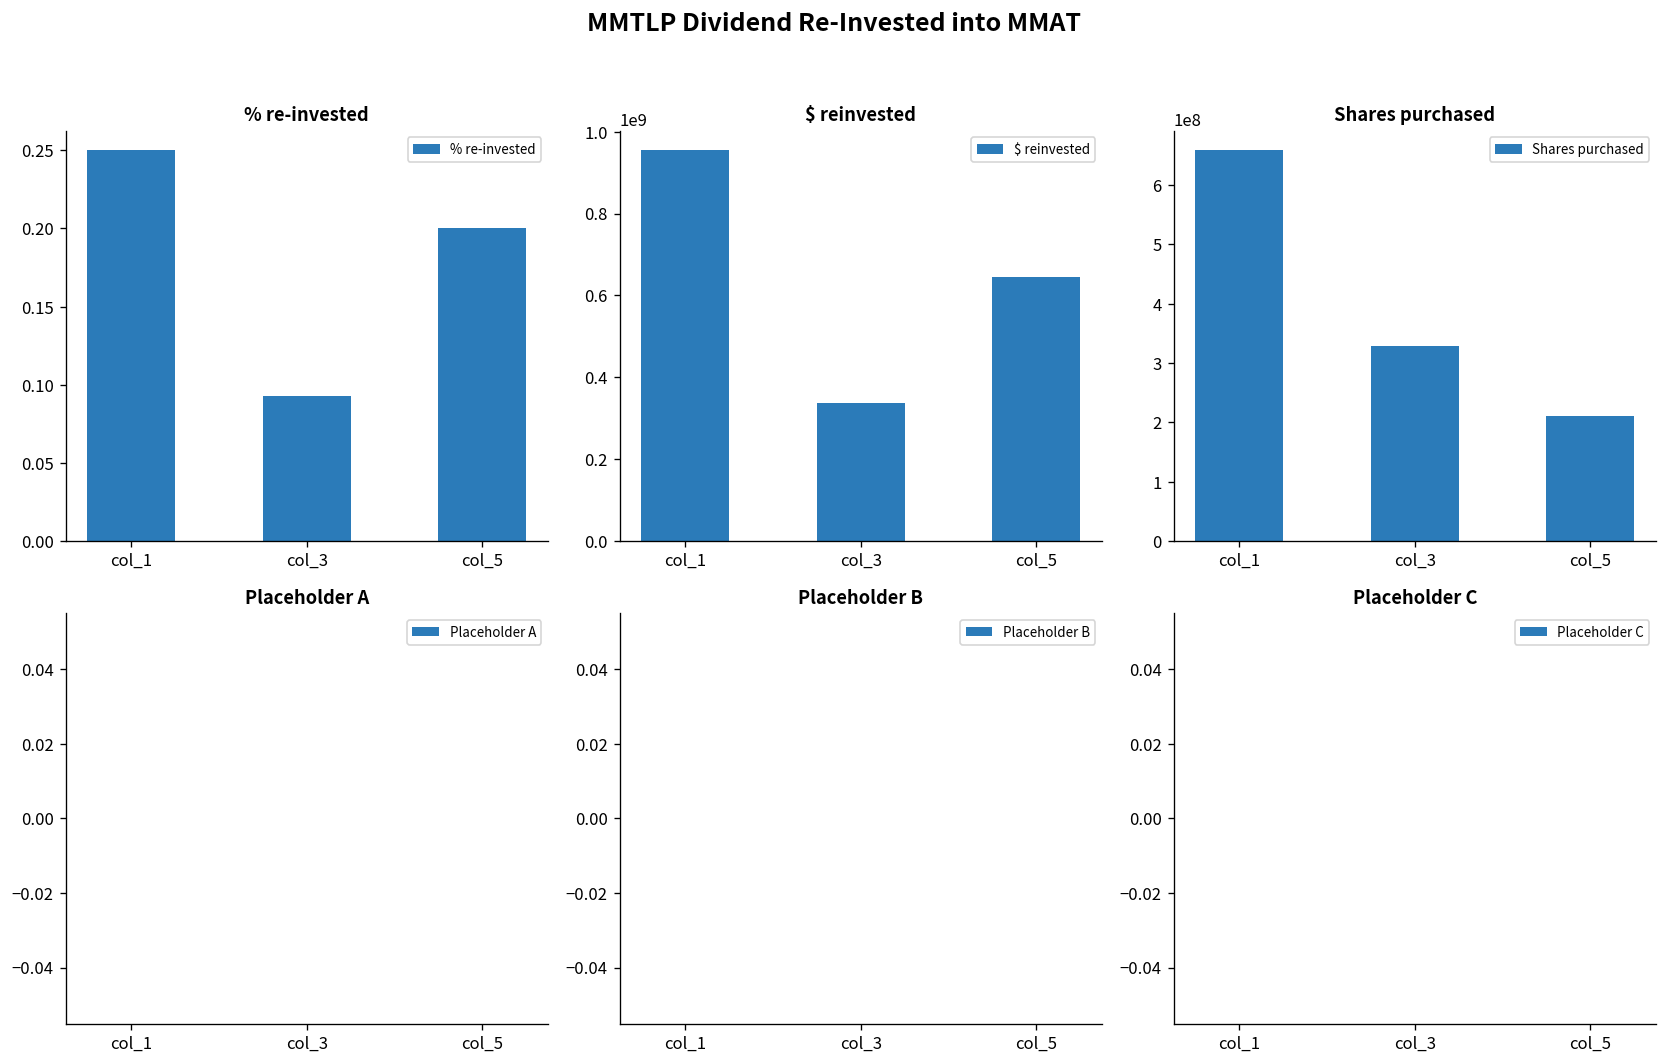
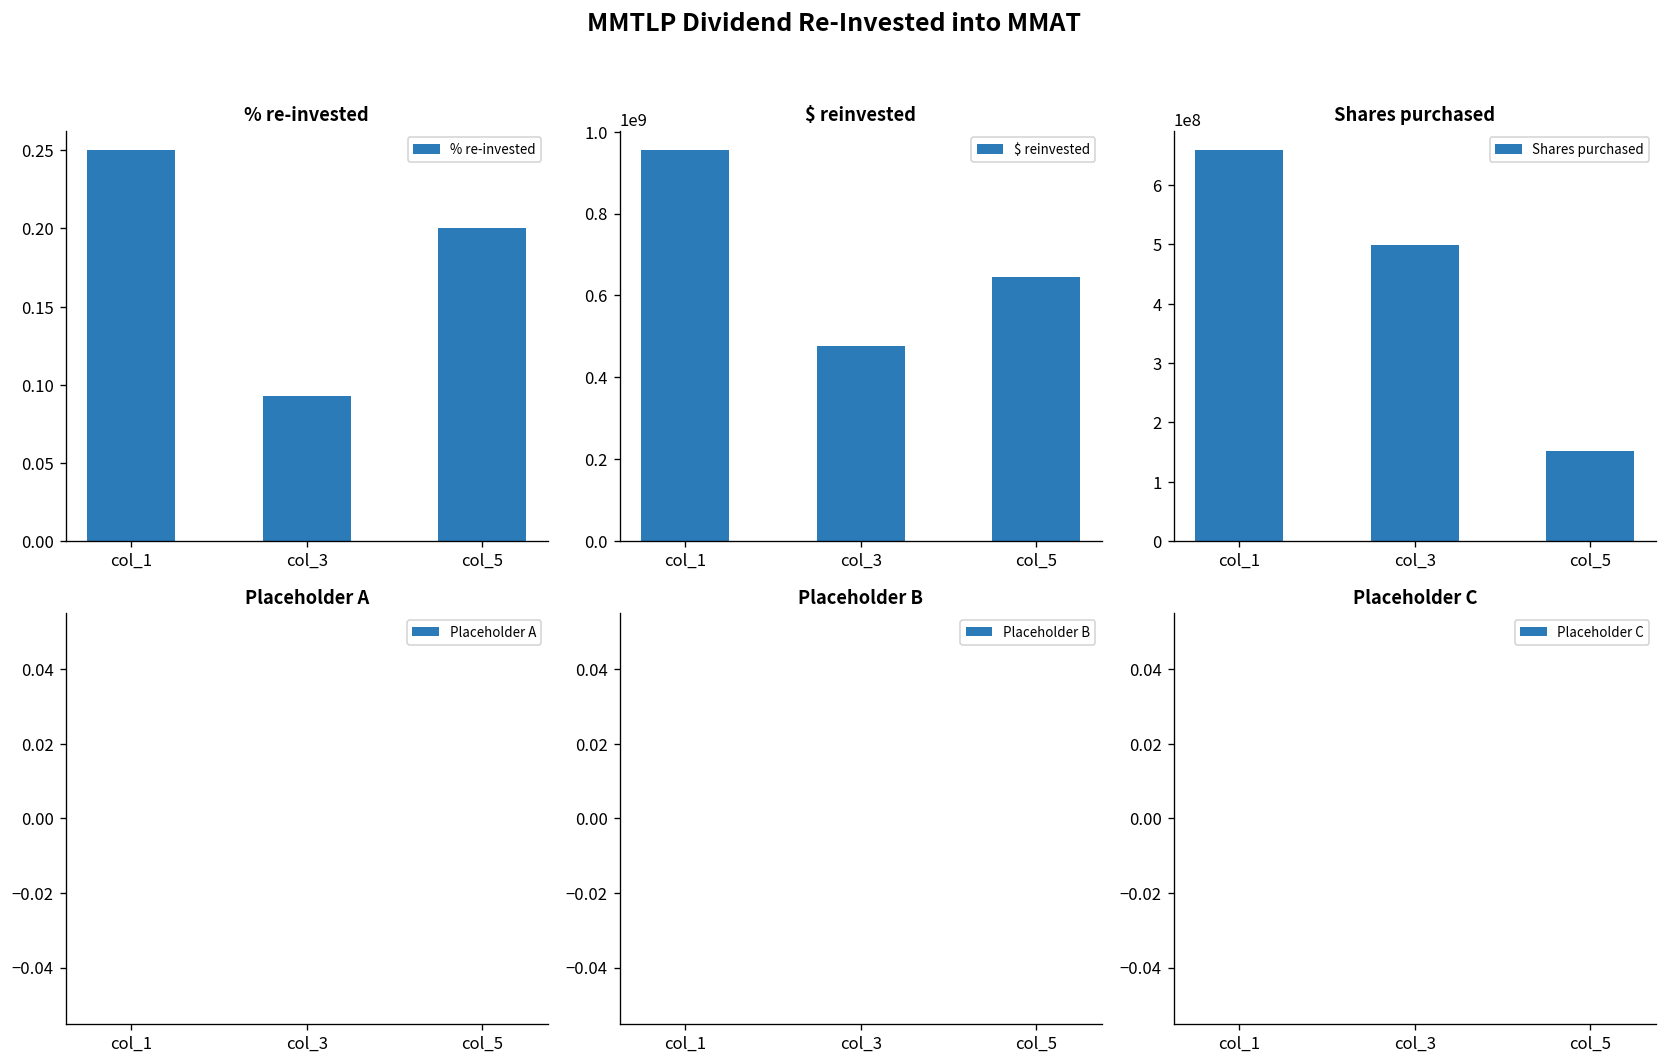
  {
    "% re-invested": {
      "col_1": 0.250,
      "col_3": 0.093,
      "col_5": 0.200
    },
    "$ reinvested": {
      "col_1": 950000000,
-     "col_3": 340000000,
+     "col_3": 480000000,
      "col_5": 640000000
    },
    "Shares purchased": {
      "col_1": 660000000,
-     "col_3": 330000000,
-     "col_5": 210000000
+     "col_3": 500000000,
+     "col_5": 150000000
    },
    "Placeholder A": {
      "col_1": 0.000,
      "col_3": 0.000,
      "col_5": 0.000
    },
    "Placeholder B": {
      "col_1": 0.000,
      "col_3": 0.000,
      "col_5": 0.000
    },
    "Placeholder C": {
      "col_1": 0.000,
      "col_3": 0.000,
      "col_5": 0.000
    }
  }
